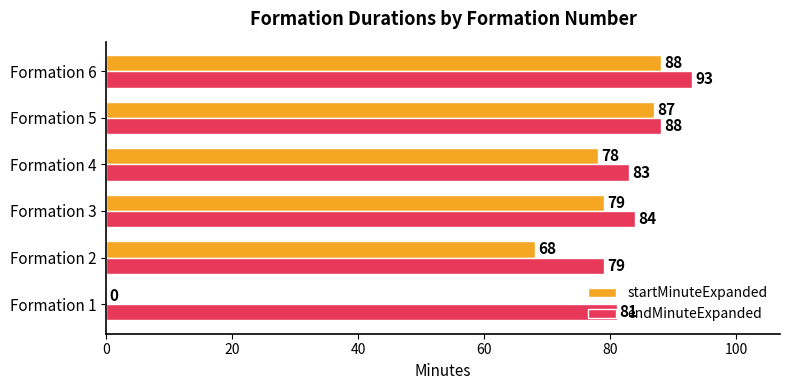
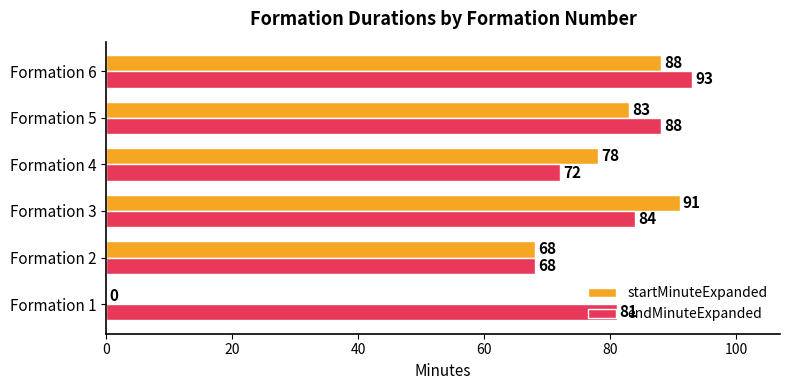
  {
    "startMinuteExpanded": {
      "Formation 6": 88,
-     "Formation 5": 87,
+     "Formation 5": 83,
      "Formation 4": 78,
-     "Formation 3": 79,
+     "Formation 3": 91,
      "Formation 2": 68,
      "Formation 1": 0
    },
    "endMinuteExpanded": {
      "Formation 6": 93,
      "Formation 5": 88,
-     "Formation 4": 83,
+     "Formation 4": 72,
      "Formation 3": 84,
-     "Formation 2": 79,
+     "Formation 2": 68,
      "Formation 1": 81
    }
  }
